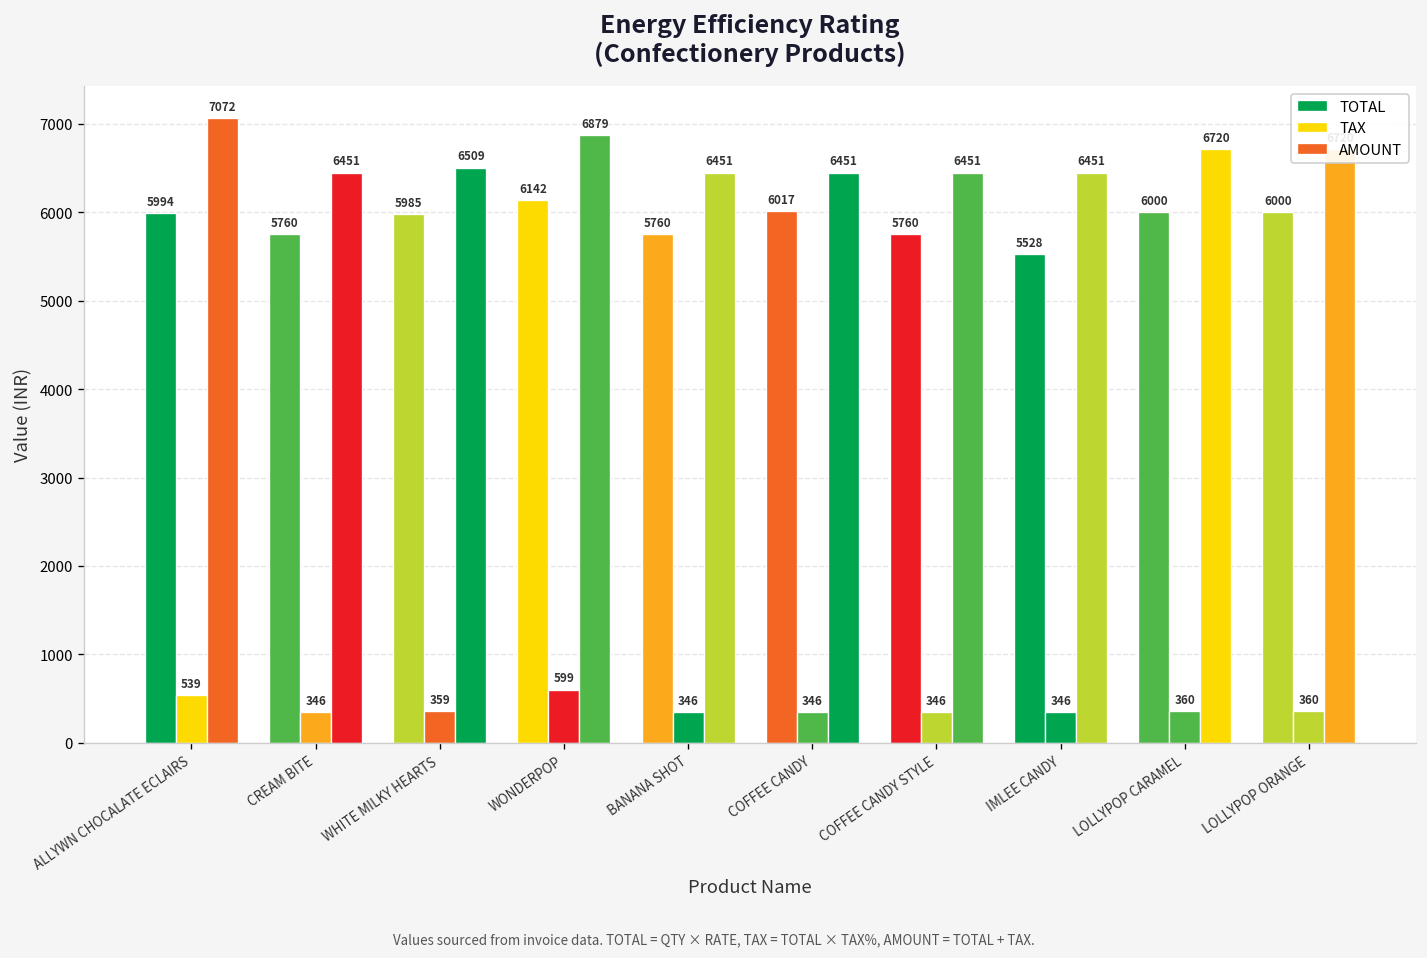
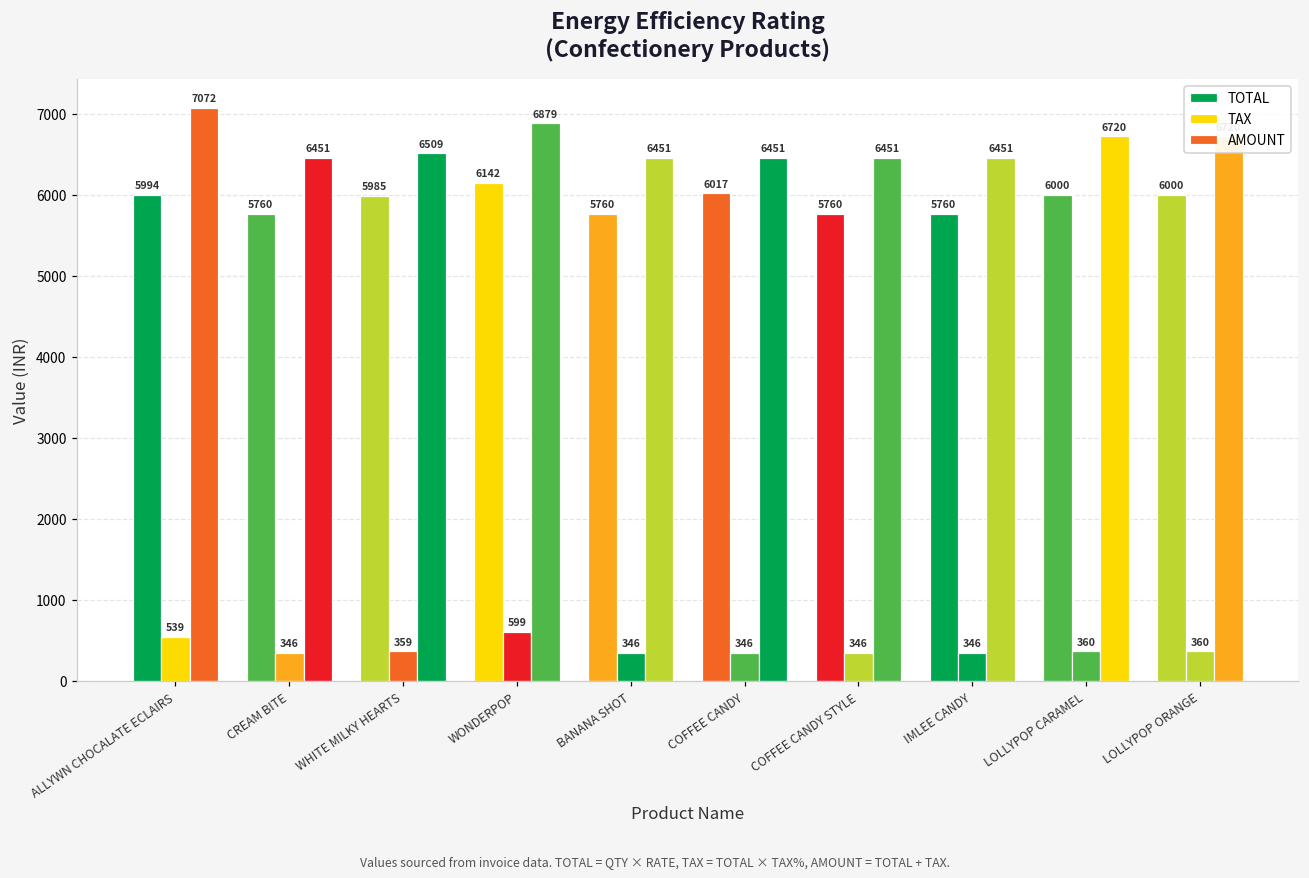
  {
    "TOTAL": {
      "ALLYWN CHOCALATE ECLAIRS": 5994,
      "CREAM BITE": 5760,
      "WHITE MILKY HEARTS": 5985,
      "WONDERPOP": 6142,
      "BANANA SHOT": 5760,
      "COFFEE CANDY": 6017,
      "COFFEE CANDY STYLE": 5760,
-     "IMLEE CANDY": 5528,
+     "IMLEE CANDY": 5760,
      "LOLLYPOP CARAMEL": 6000,
      "LOLLYPOP ORANGE": 6000
    },
    "TAX": {
      "ALLYWN CHOCALATE ECLAIRS": 539,
      "CREAM BITE": 346,
      "WHITE MILKY HEARTS": 359,
      "WONDERPOP": 599,
      "BANANA SHOT": 346,
      "COFFEE CANDY": 346,
      "COFFEE CANDY STYLE": 346,
      "IMLEE CANDY": 346,
      "LOLLYPOP CARAMEL": 360,
      "LOLLYPOP ORANGE": 360
    },
    "AMOUNT": {
      "CREAM BITE": 6451,
      "WHITE MILKY HEARTS": 6509,
      "WONDERPOP": 6879,
      "BANANA SHOT": 6451,
      "COFFEE CANDY": 6451,
      "COFFEE CANDY STYLE": 6451,
      "IMLEE CANDY": 6451,
      "LOLLYPOP CARAMEL": 6720
    }
  }
